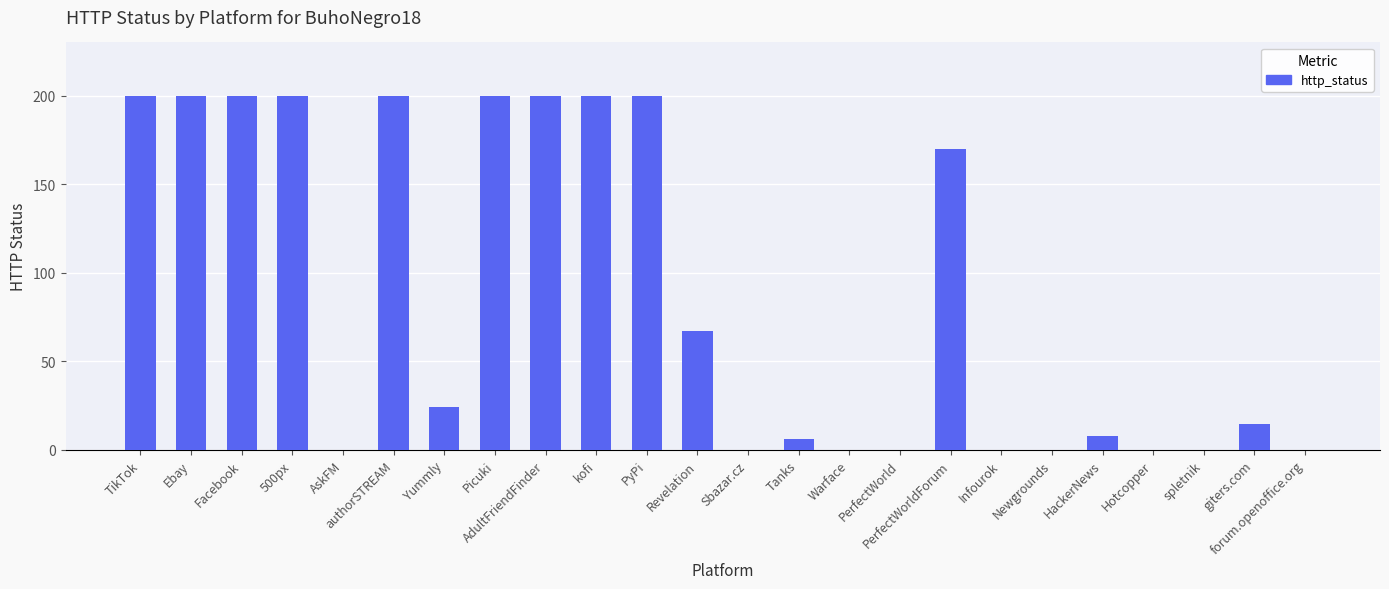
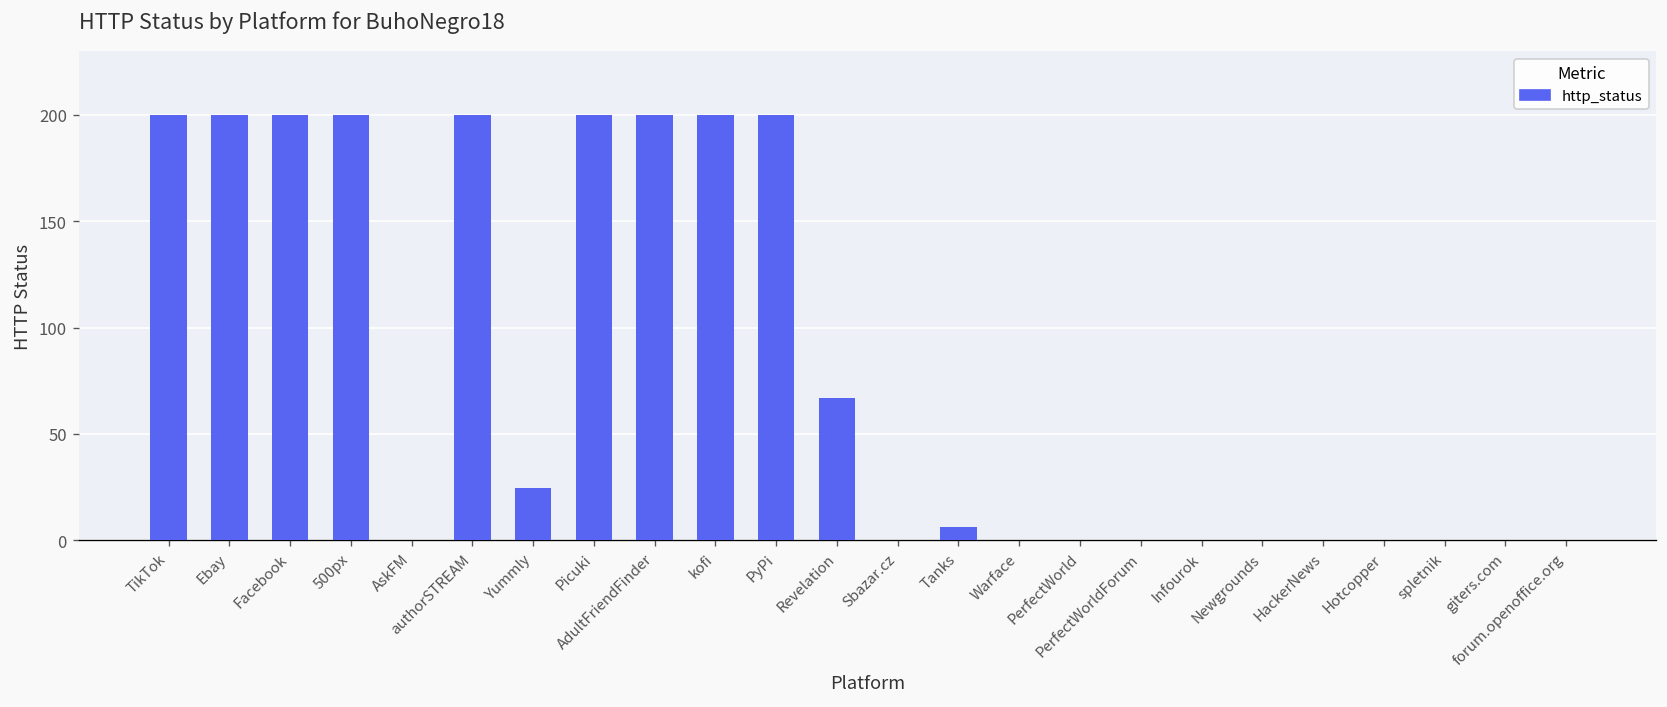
  {
    "TikTok": 200,
    "Ebay": 200,
    "Facebook": 200,
    "500px": 200,
    "AskFM": 0,
    "authorSTREAM": 200,
    "Yummly": 25,
    "Picuki": 200,
    "AdultFriendFinder": 200,
    "kofi": 200,
    "PyPi": 200,
    "Revelation": 67,
    "Sbazar.cz": 0,
    "Tanks": 6,
    "Warface": 0,
    "PerfectWorld": 0,
-   "PerfectWorldForum": 170,
+   "PerfectWorldForum": 0,
    "Infourok": 0,
    "Newgrounds": 0,
-   "HackerNews": 8,
+   "HackerNews": 0,
    "Hotcopper": 0,
    "spletnik": 0,
-   "giters.com": 14,
+   "giters.com": 0,
    "forum.openoffice.org": 0
  }
